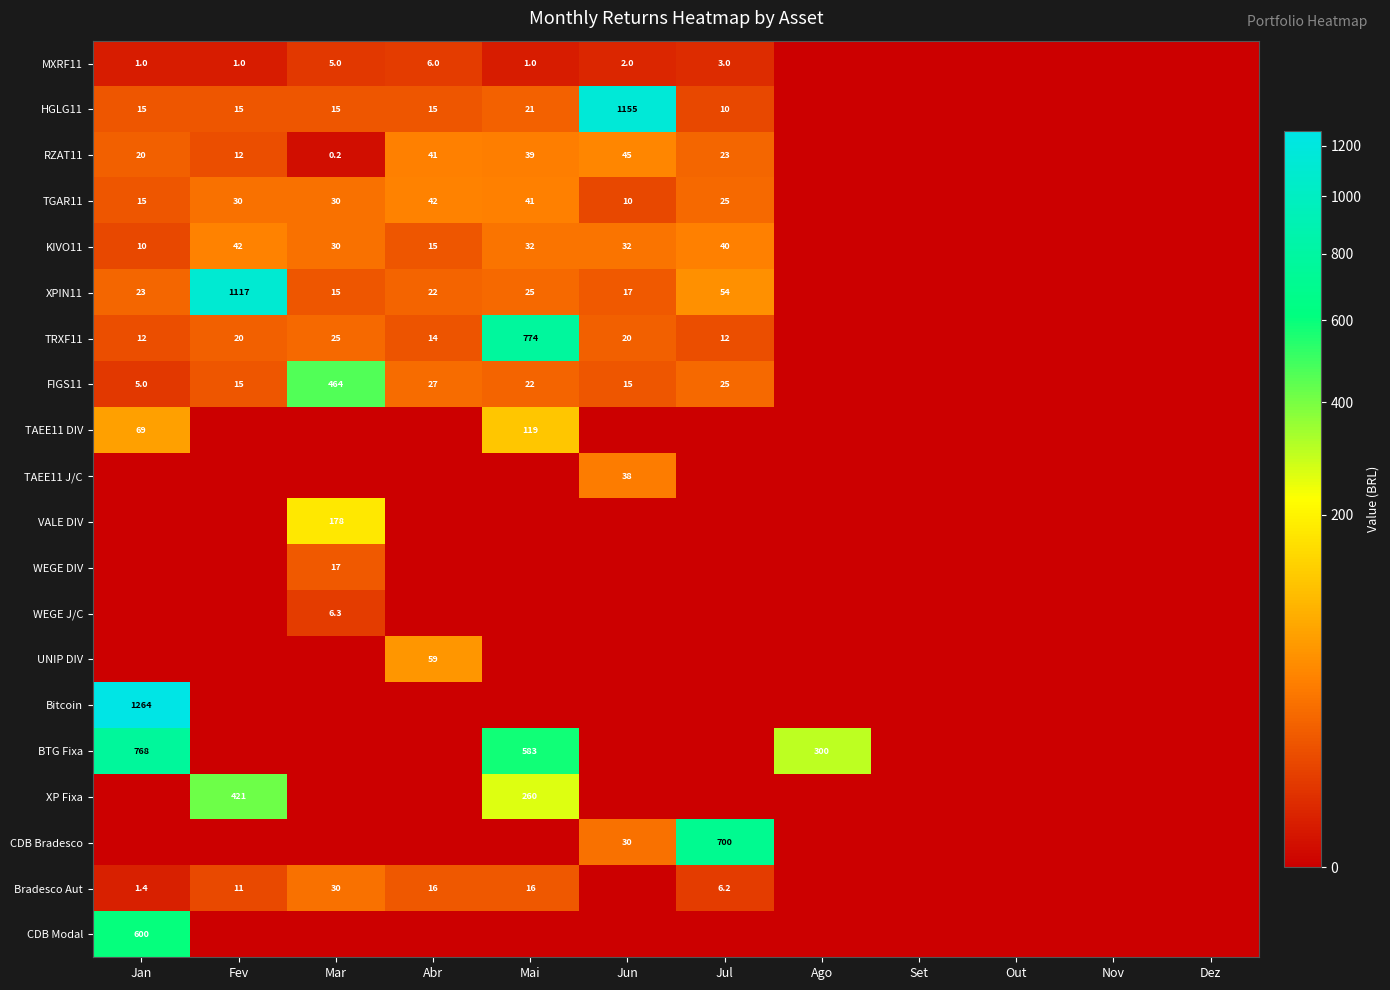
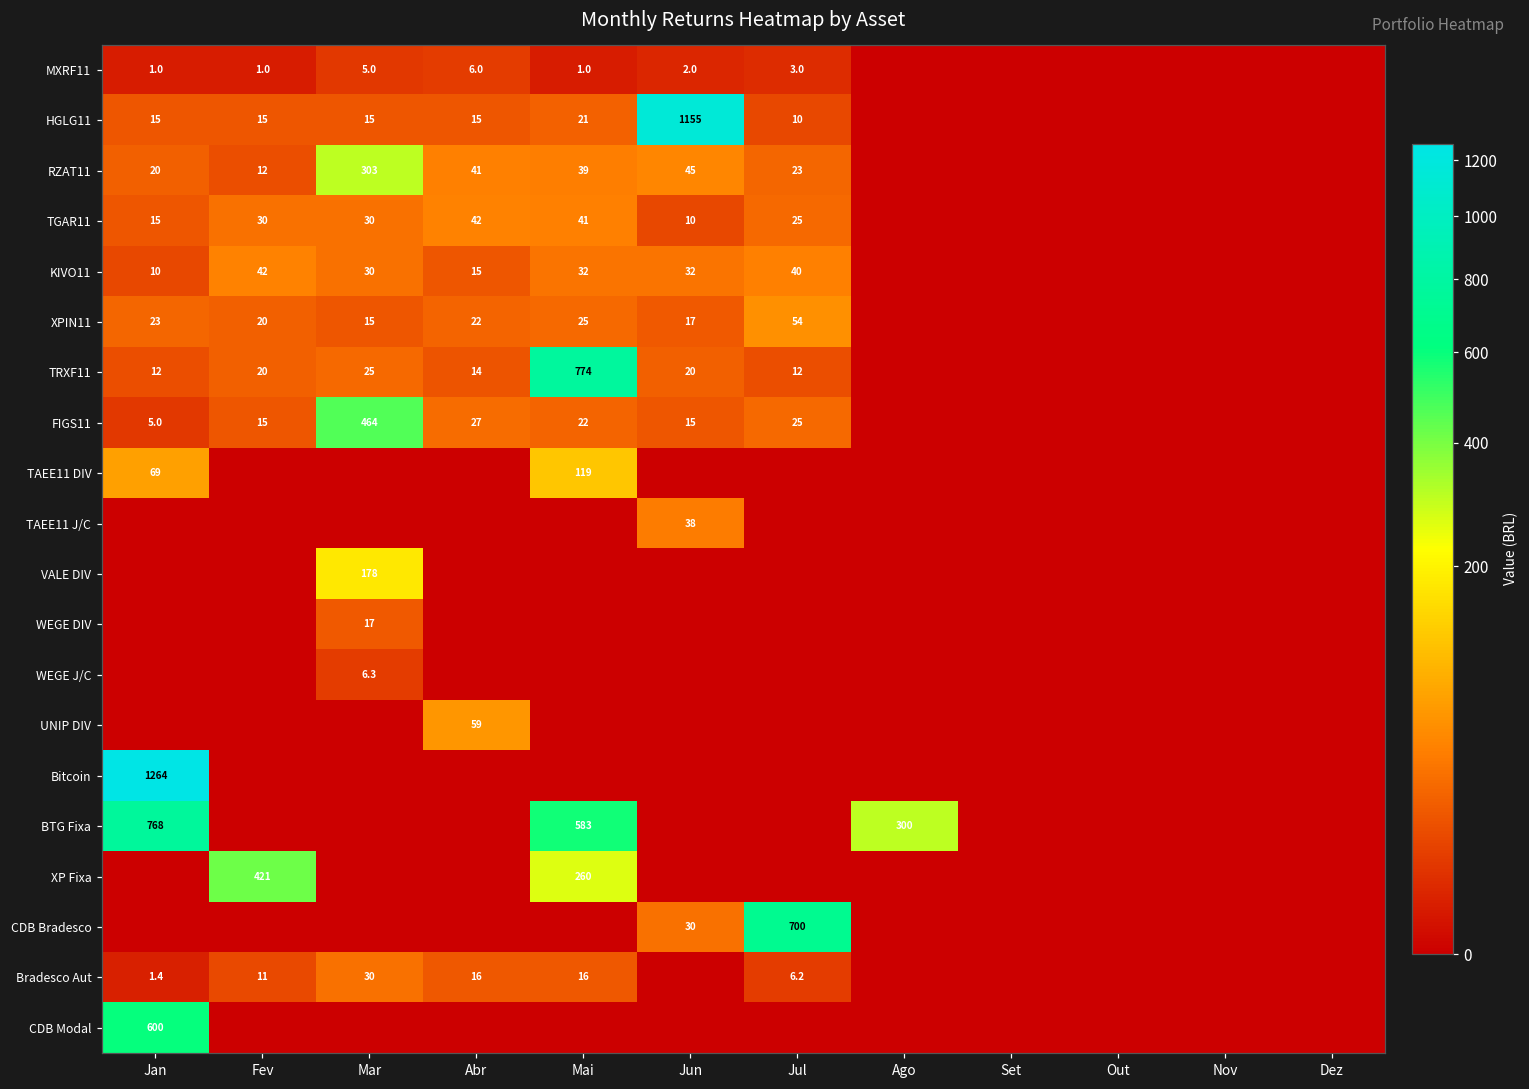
  {
    "MXRF11": {
      "Jan": 1.0,
      "Fev": 1.0,
      "Mar": 5.0,
      "Abr": 6.0,
      "Mai": 1.0,
      "Jun": 2.0,
      "Jul": 3.0
    },
    "HGLG11": {
      "Jan": 15,
      "Fev": 15,
      "Mar": 15,
      "Abr": 15,
      "Mai": 21,
      "Jun": 1155,
      "Jul": 10
    },
    "RZAT11": {
      "Jan": 20,
      "Fev": 12,
-     "Mar": 0.2,
+     "Mar": 303,
      "Abr": 41,
      "Mai": 39,
      "Jun": 45,
      "Jul": 23
    },
    "TGAR11": {
      "Jan": 15,
      "Fev": 30,
      "Mar": 30,
      "Abr": 42,
      "Mai": 41,
      "Jun": 10,
      "Jul": 25
    },
    "KIVO11": {
      "Jan": 10,
      "Fev": 42,
      "Mar": 30,
      "Abr": 15,
      "Mai": 32,
      "Jun": 32,
      "Jul": 40
    },
    "XPIN11": {
      "Jan": 23,
-     "Fev": 1117,
+     "Fev": 20,
      "Mar": 15,
      "Abr": 22,
      "Mai": 25,
      "Jun": 17,
      "Jul": 54
    },
    "TRXF11": {
      "Jan": 12,
      "Fev": 20,
      "Mar": 25,
      "Abr": 14,
      "Mai": 774,
      "Jun": 20,
      "Jul": 12
    },
    "FIGS11": {
      "Jan": 5.0,
      "Fev": 15,
      "Mar": 464,
      "Abr": 27,
      "Mai": 22,
      "Jun": 15,
      "Jul": 25
    },
    "TAEE11 DIV": {
      "Jan": 69,
      "Mai": 119
    },
    "TAEE11 J/C": {
      "Jun": 38
    },
    "VALE DIV": {
      "Mar": 178
    },
    "WEGE DIV": {
      "Mar": 17
    },
    "WEGE J/C": {
      "Mar": 6.3
    },
    "UNIP DIV": {
      "Abr": 59
    },
    "Bitcoin": {
      "Jan": 1264
    },
    "BTG Fixa": {
      "Jan": 768,
      "Mai": 583,
      "Ago": 300
    },
    "XP Fixa": {
      "Fev": 421,
      "Mai": 260
    },
    "CDB Bradesco": {
      "Jun": 30,
      "Jul": 700
    },
    "Bradesco Aut": {
      "Jan": 1.4,
      "Fev": 11,
      "Mar": 30,
      "Abr": 16,
      "Mai": 16,
      "Jul": 6.2
    },
    "CDB Modal": {
      "Jan": 600
    }
  }
